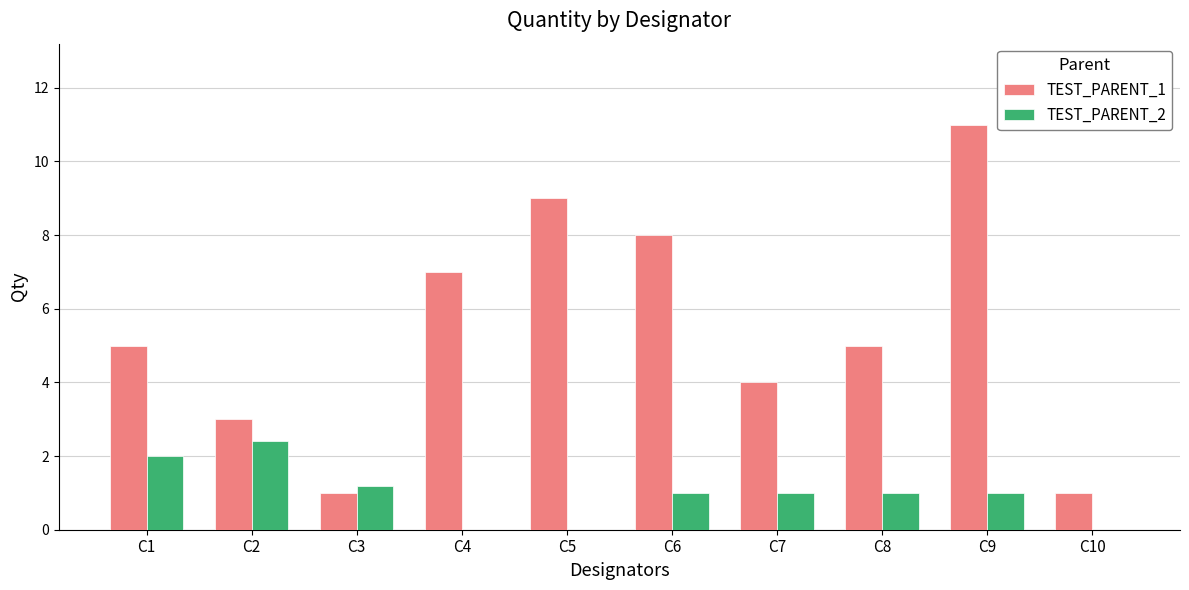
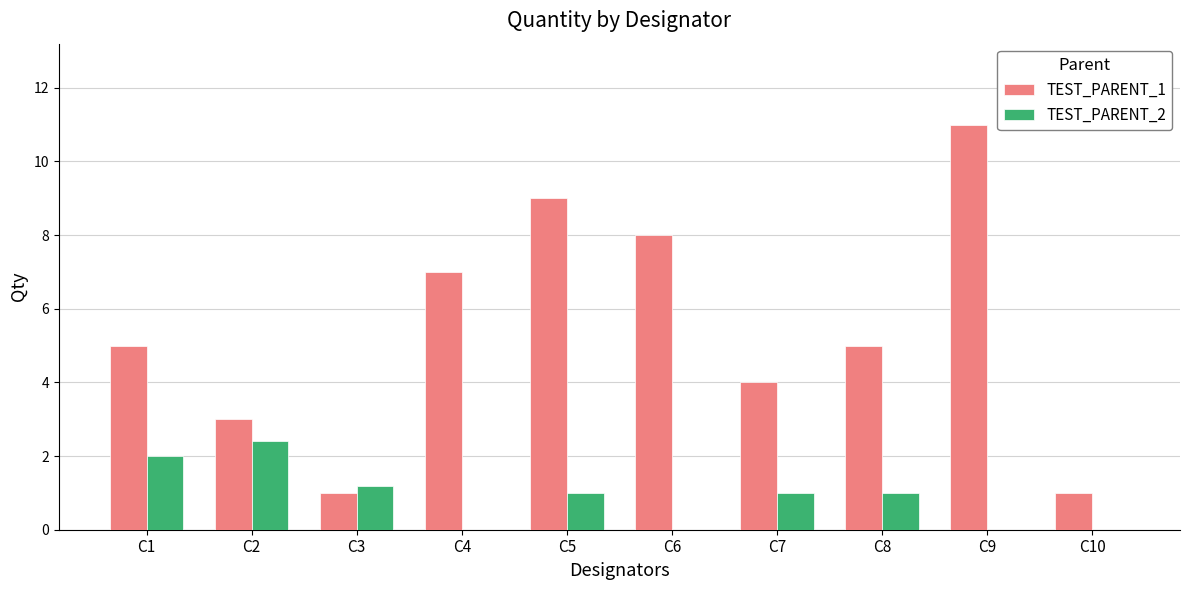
  {
    "TEST_PARENT_1": {
      "C1": 5,
      "C2": 3,
      "C3": 1,
      "C4": 7,
      "C5": 9,
      "C6": 8,
      "C7": 4,
      "C8": 5,
      "C9": 11,
      "C10": 1
    },
    "TEST_PARENT_2": {
      "C1": 2,
      "C2": 2.4,
      "C3": 1.2,
      "C4": 0,
-     "C5": 0,
-     "C6": 1,
+     "C5": 1,
+     "C6": 0,
      "C7": 1,
      "C8": 1,
-     "C9": 1,
+     "C9": 0,
      "C10": 0
    }
  }
